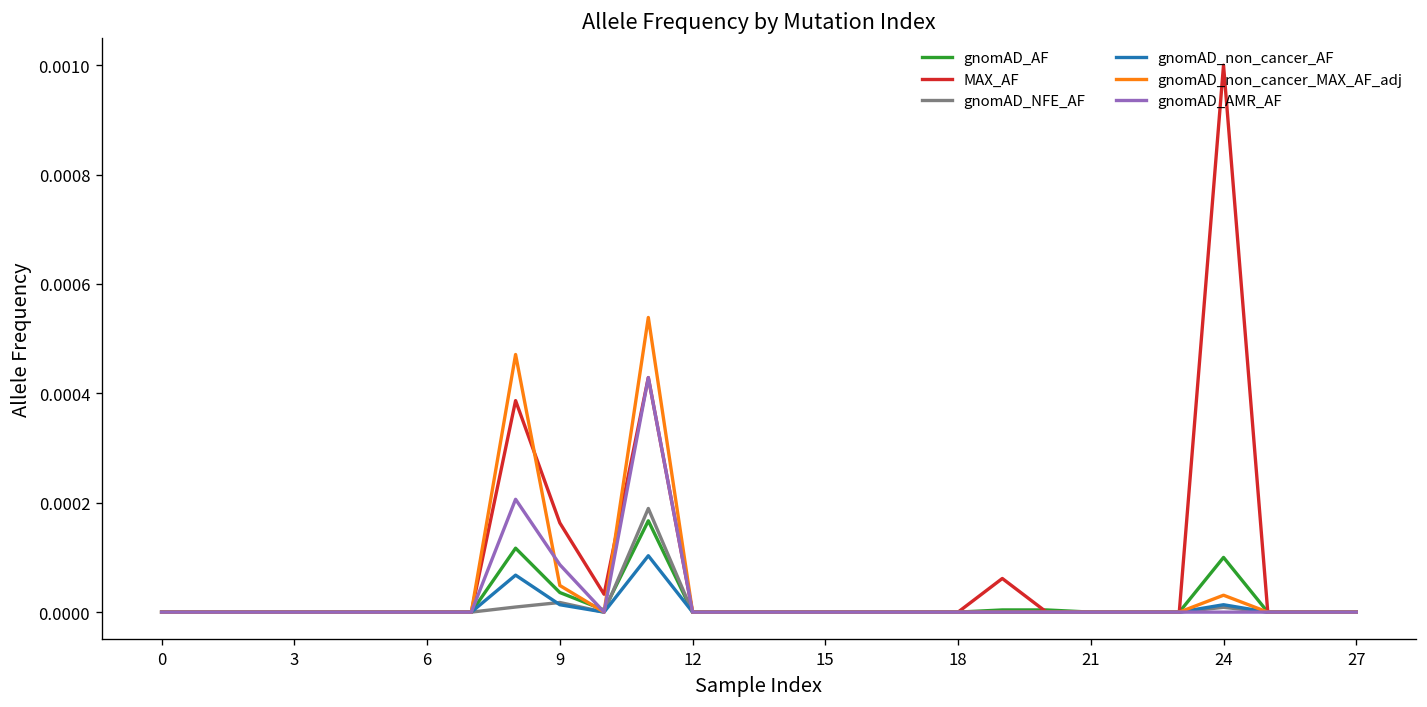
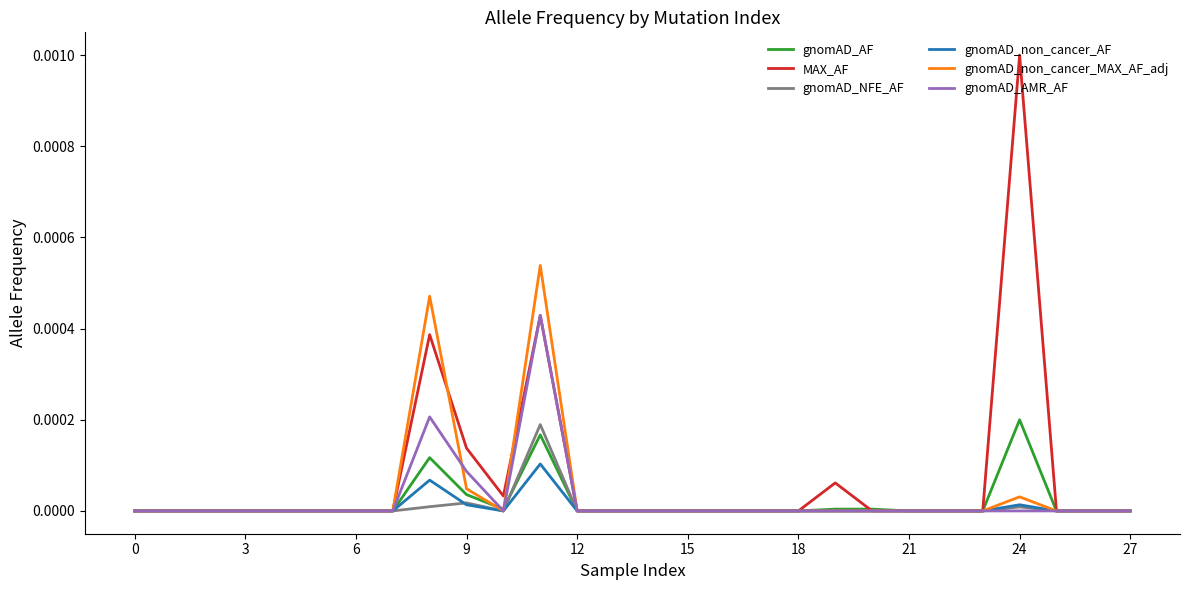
  {
    "gnomAD_AF": {
      "9": 0.00004,
-     "24": 0.0001
+     "24": 0.0002
    },
    "MAX_AF": {
-     "9": 0.00016,
+     "9": 0.00014,
      "24": 0.00100
    },
    "gnomAD_non_cancer_MAX_AF_adj": {
      "9": 0.00005,
      "24": 0.00003
    },
    "gnomAD_AMR_AF": {
      "9": 0.00009,
      "24": 0.00000
    }
  }
